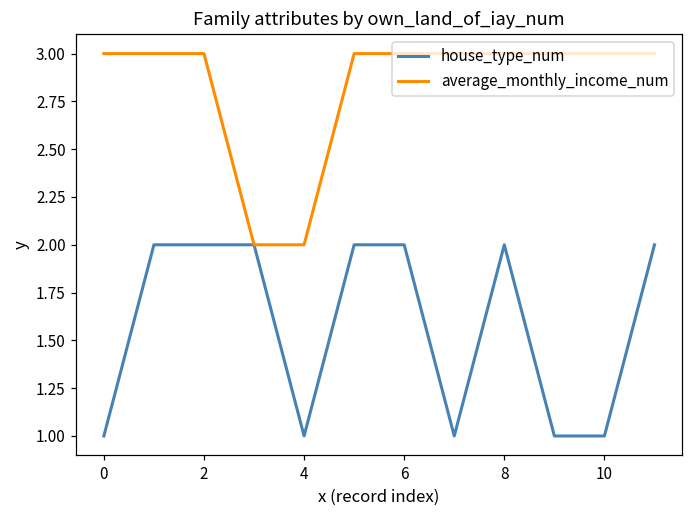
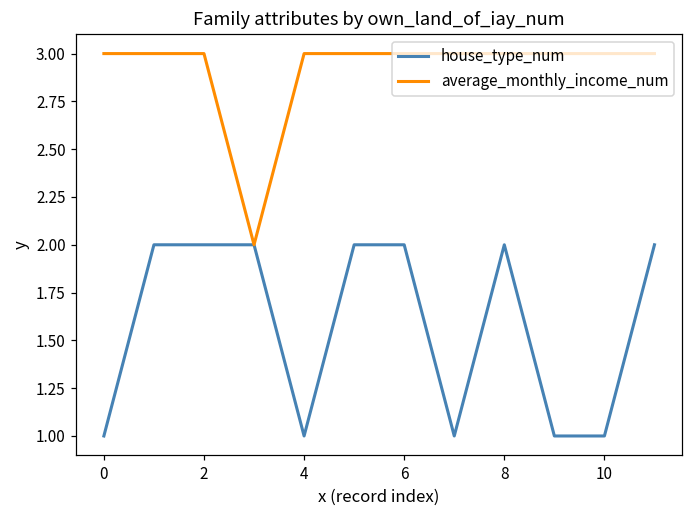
  {
    "house_type_num": {
      "0": 1,
      "2": 2,
      "4": 1,
      "6": 2,
      "8": 2,
      "10": 1
    },
    "average_monthly_income_num": {
      "0": 3,
      "2": 3,
-     "4": 2
+     "4": 3
    }
  }
